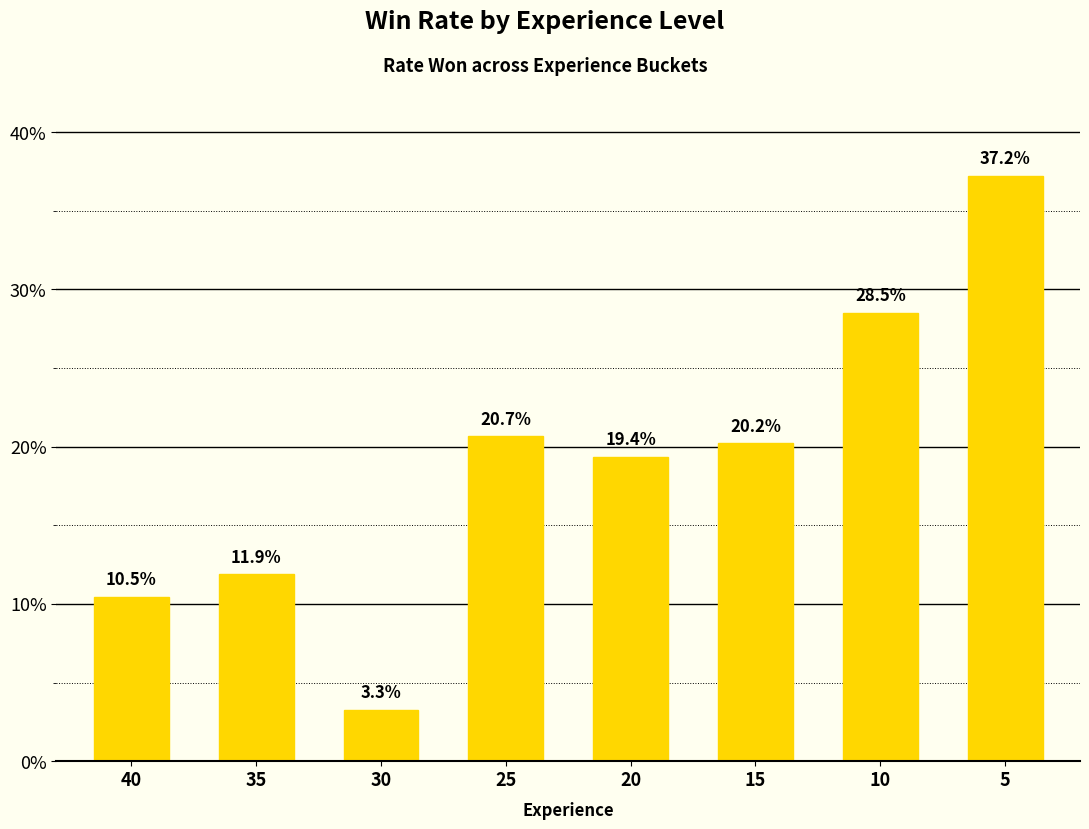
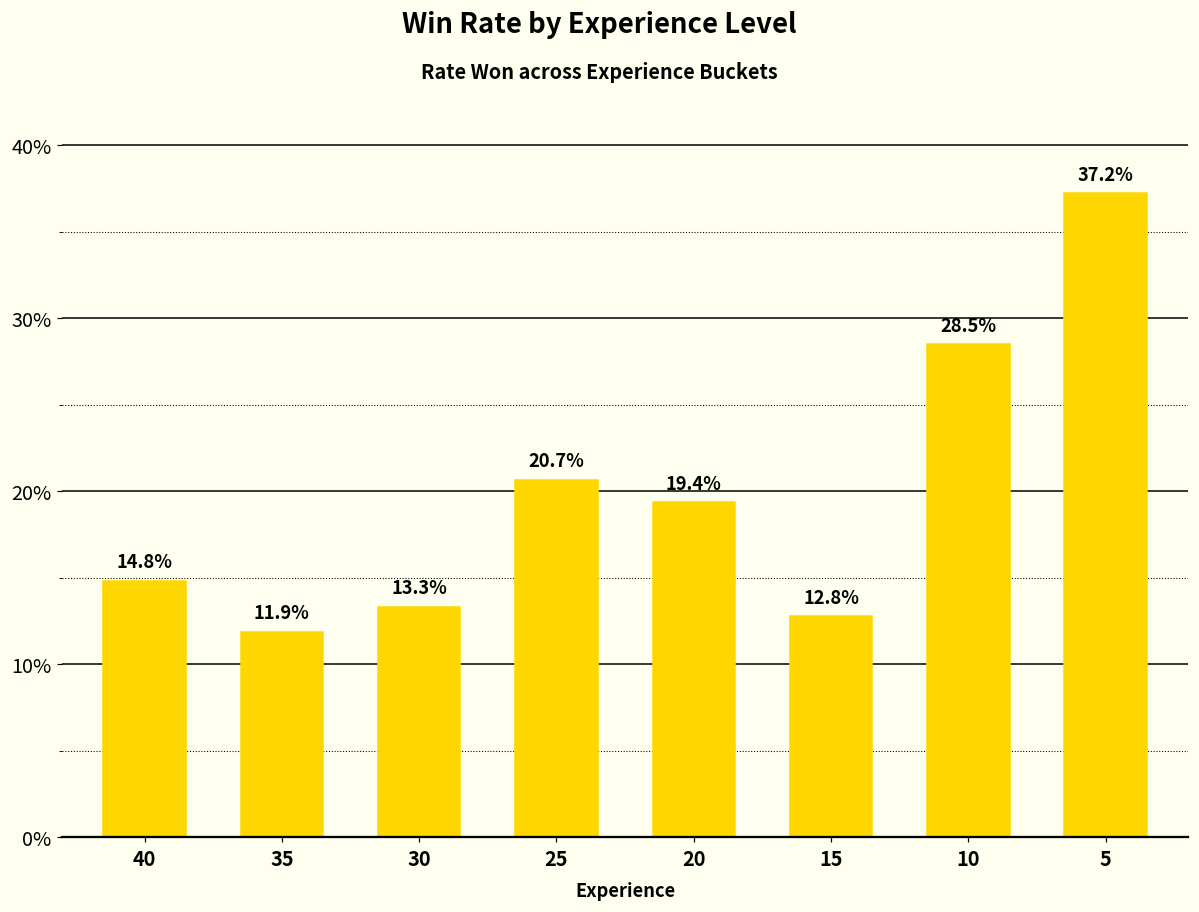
  {
-   "40": "10.5%",
+   "40": "14.8%",
    "35": "11.9%",
-   "30": "3.3%",
+   "30": "13.3%",
    "25": "20.7%",
    "20": "19.4%",
-   "15": "20.2%",
+   "15": "12.8%",
    "10": "28.5%",
    "5": "37.2%"
  }
